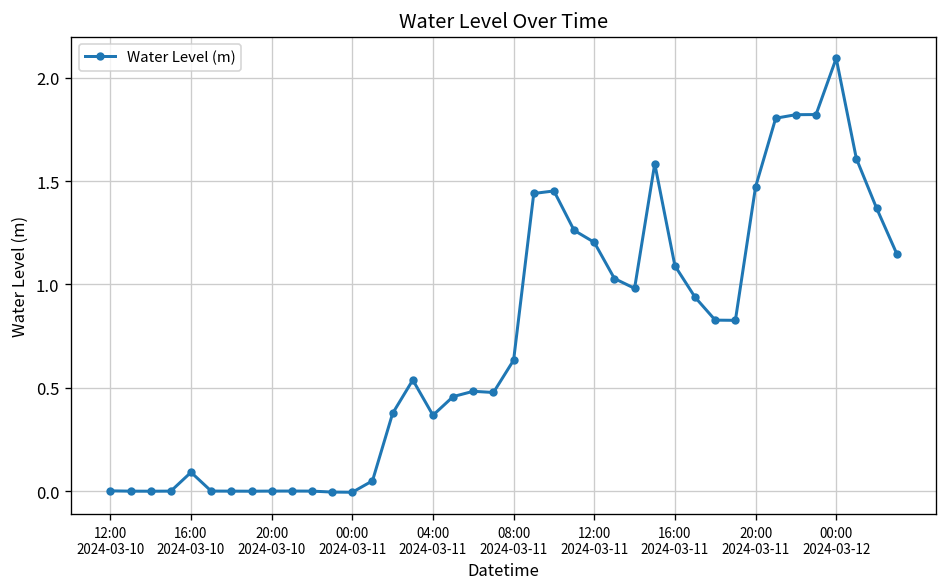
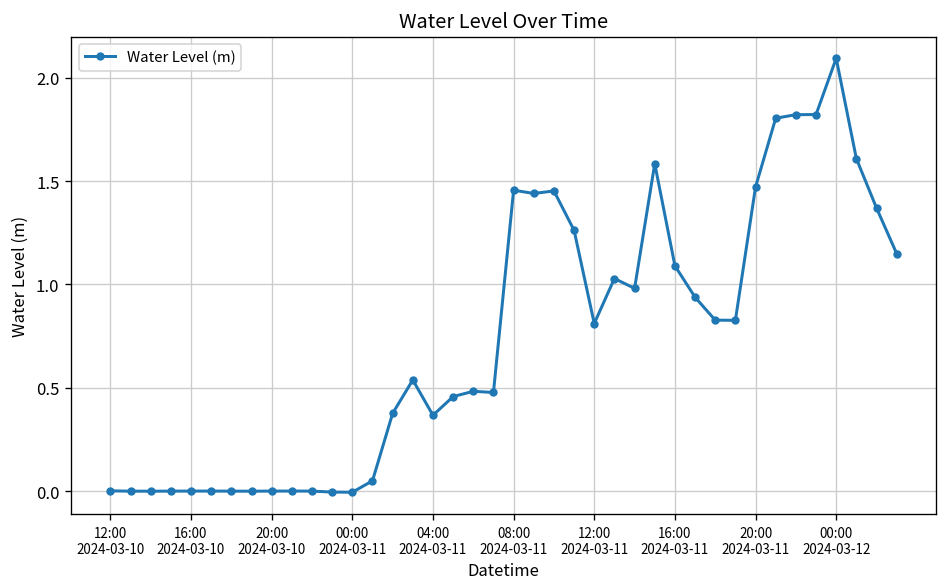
  {
    "12:00 2024-03-10": 0.00,
-   "16:00 2024-03-10": 0.09,
+   "16:00 2024-03-10": 0.00,
    "20:00 2024-03-10": 0.00,
    "00:00 2024-03-11": 0.00,
    "04:00 2024-03-11": 0.37,
-   "08:00 2024-03-11": 0.63,
-   "12:00 2024-03-11": 1.20,
+   "08:00 2024-03-11": 1.46,
+   "12:00 2024-03-11": 0.81,
    "16:00 2024-03-11": 1.09,
    "20:00 2024-03-11": 1.47,
    "00:00 2024-03-12": 2.09
  }
